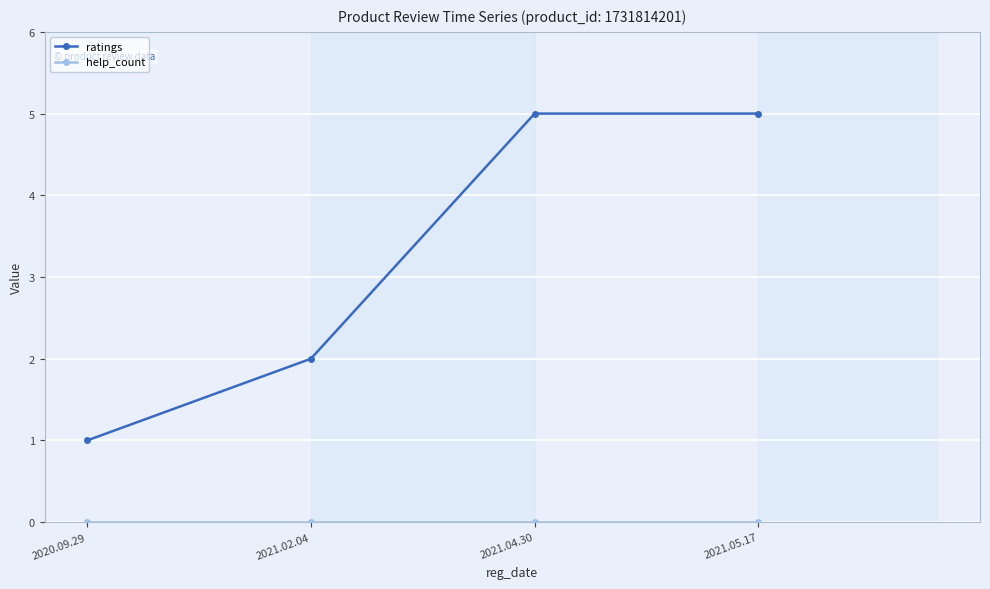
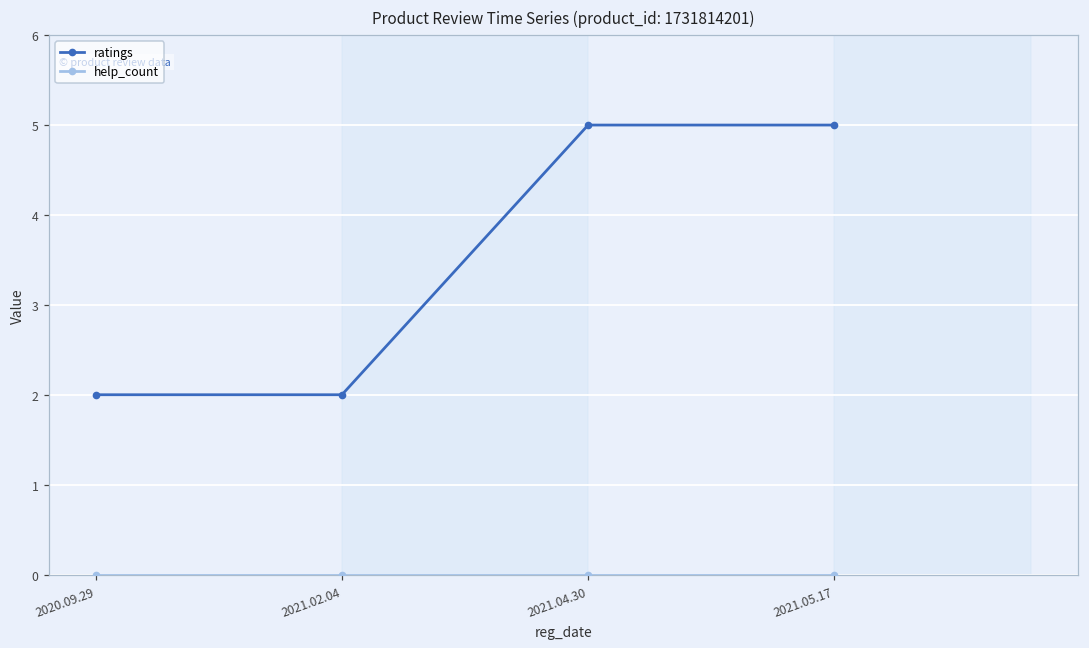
  {
    "ratings": {
-     "2020.09.29": 1,
+     "2020.09.29": 2,
      "2021.02.04": 2,
      "2021.04.30": 5,
      "2021.05.17": 5
    },
    "help_count": {
      "2020.09.29": 0,
      "2021.02.04": 0,
      "2021.04.30": 0,
      "2021.05.17": 0
    }
  }
